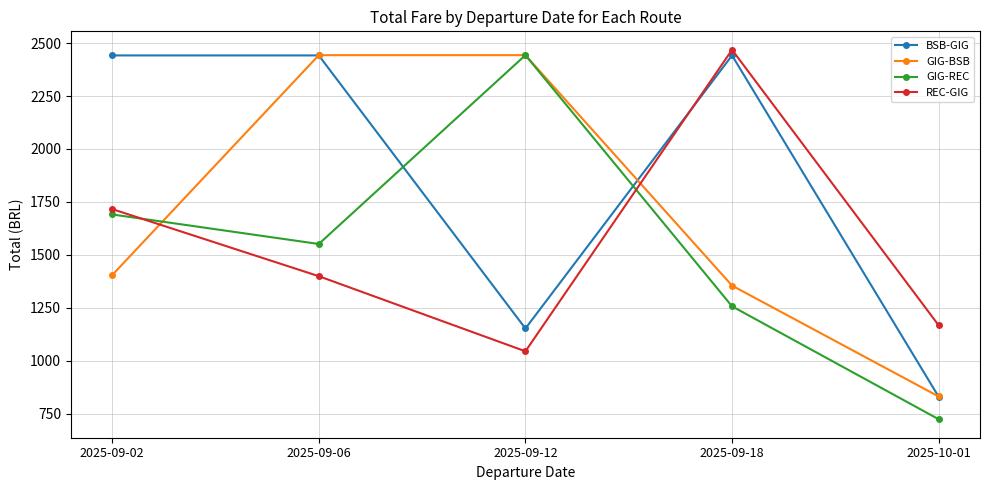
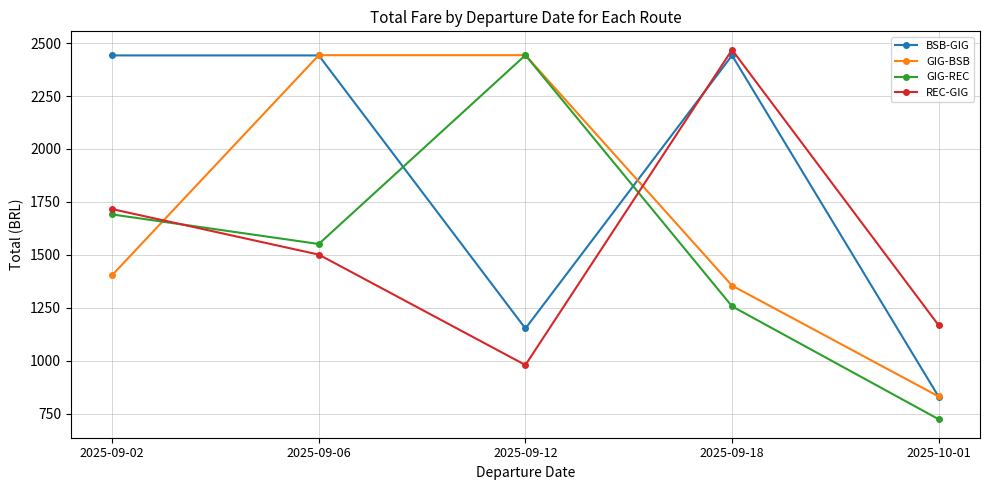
  {
    "BSB-GIG": {
      "2025-09-02": 2440,
      "2025-09-12": 1150,
      "2025-09-18": 2440
    },
    "GIG-BSB": {
      "2025-09-02": 1400,
      "2025-09-18": 1360
    },
    "GIG-REC": {
      "2025-09-02": 1690,
      "2025-09-06": 1550,
      "2025-09-18": 1260,
      "2025-10-01": 720
    },
    "REC-GIG": {
      "2025-09-02": 1720,
-     "2025-09-06": 1400,
-     "2025-09-12": 1050,
+     "2025-09-06": 1500,
+     "2025-09-12": 980,
      "2025-09-18": 2470,
      "2025-10-01": 1170
    }
  }
